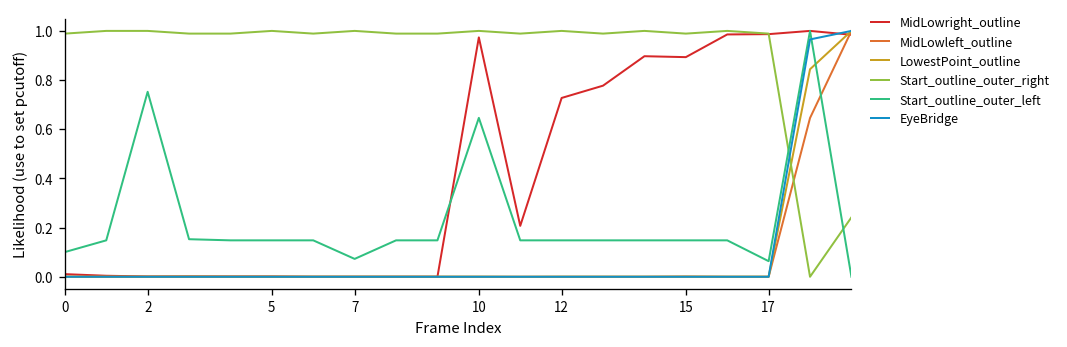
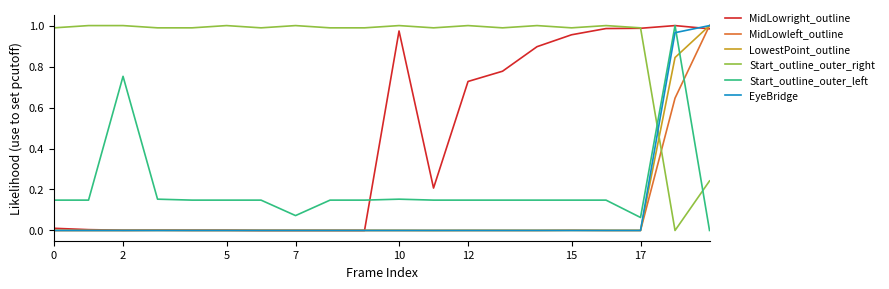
  {
    "MidLowright_outline": {
      "10": 0.97,
      "12": 0.73,
-     "15": 0.89
+     "15": 0.96
    },
    "Start_outline_outer_right": {
      "0": 0.99,
      "2": 1.00,
      "5": 1.00,
      "7": 1.00,
      "10": 1.00,
      "12": 1.00,
      "15": 0.99
    },
    "Start_outline_outer_left": {
-     "0": 0.10,
+     "0": 0.15,
      "2": 0.75,
      "5": 0.15,
      "7": 0.07,
-     "10": 0.65,
+     "10": 0.15,
      "12": 0.15,
      "15": 0.15,
      "17": 0.06
    }
  }
